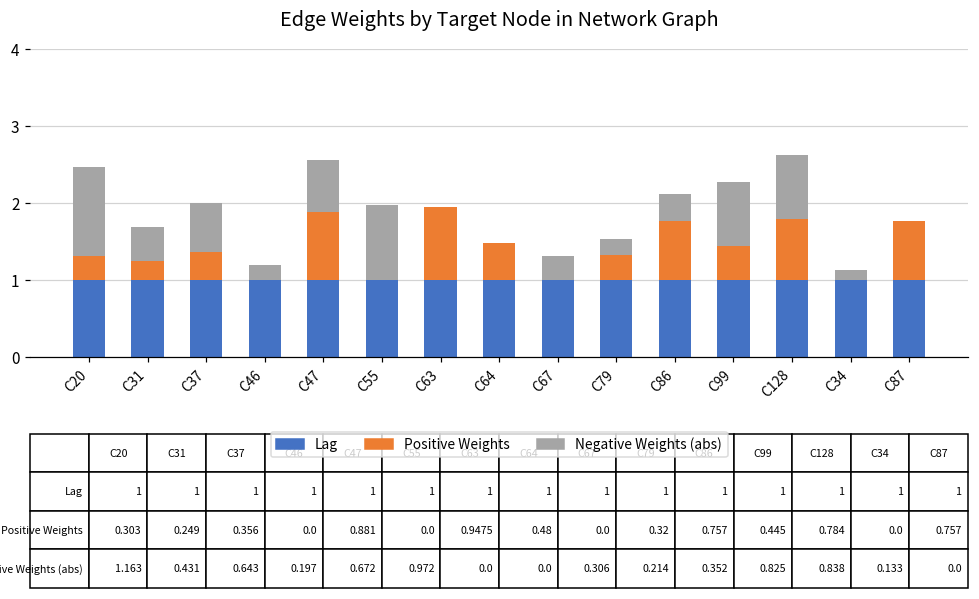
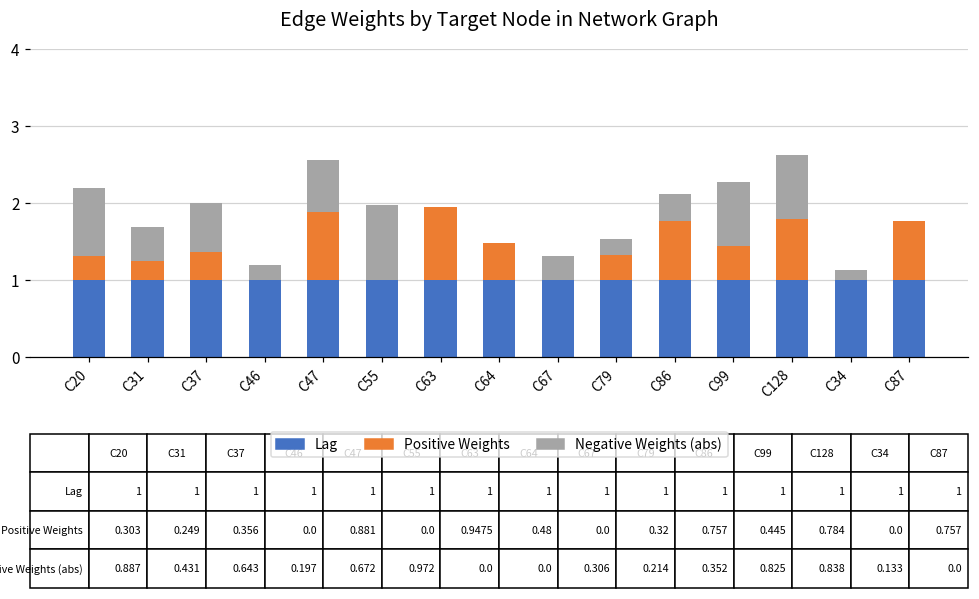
  {
    "Lag": {
      "C20": 1.0,
      "C31": 1.0,
      "C37": 1.0,
      "C46": 1.0,
      "C47": 1.0,
      "C55": 1.0,
      "C63": 1.0,
      "C64": 1.0,
      "C67": 1.0,
      "C79": 1.0,
      "C86": 1.0,
      "C99": 1.0,
      "C128": 1.0,
      "C34": 1.0,
      "C87": 1.0
    },
    "Positive Weights": {
      "C20": 0.3,
      "C31": 0.2,
      "C37": 0.4,
      "C46": 0.0,
      "C47": 0.9,
      "C55": 0.0,
      "C63": 0.9,
      "C64": 0.5,
      "C67": 0.0,
      "C79": 0.3,
      "C86": 0.8,
      "C99": 0.4,
      "C128": 0.8,
      "C34": 0.0,
      "C87": 0.8
    },
    "Negative Weights (abs)": {
-     "C20": 1.163
+     "C20": 0.887
    }
  }
